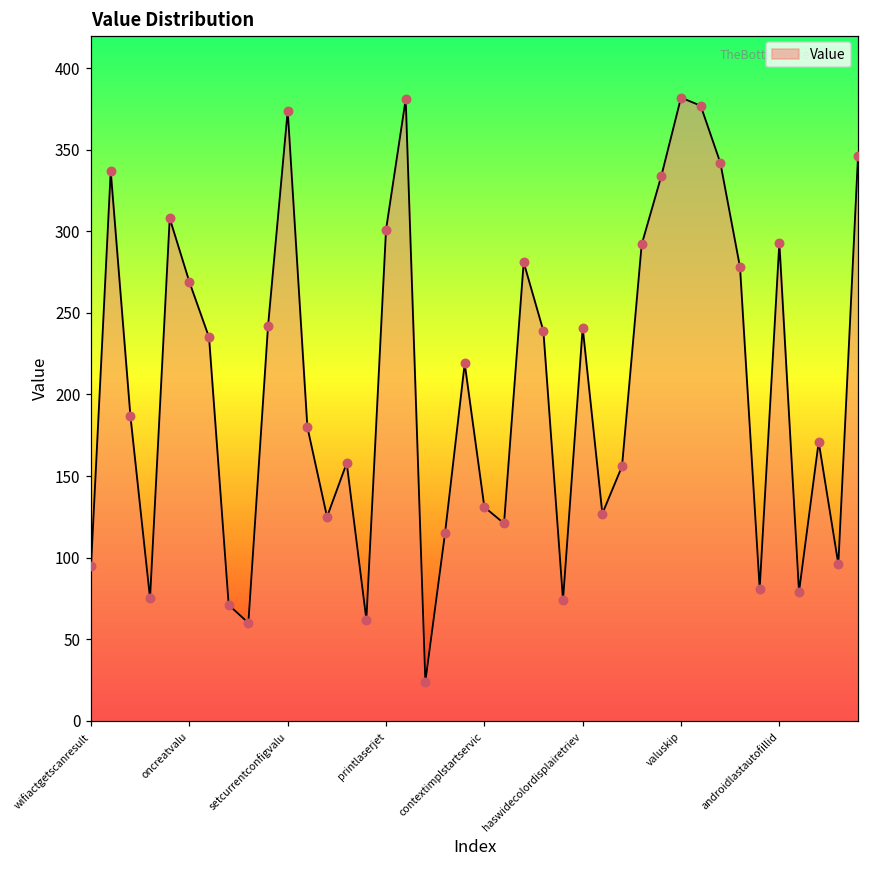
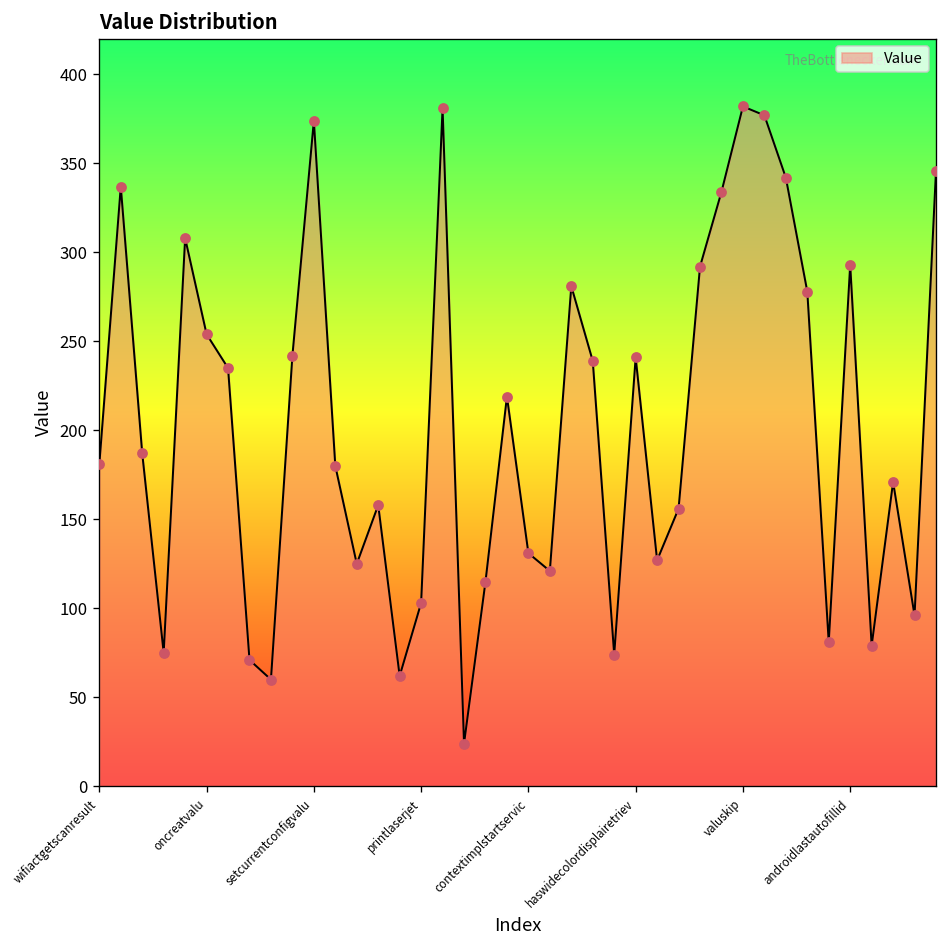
  {
-   "wifiactgetscanresult": 95,
-   "oncreatvalu": 269,
+   "wifiactgetscanresult": 181,
+   "oncreatvalu": 254,
    "setcurrentconfigvalu": 374,
-   "printlaserjet": 301,
+   "printlaserjet": 103,
    "contextimplstartservic": 131,
    "haswidecolordisplairetriev": 241,
    "valuskip": 382,
    "androidlastautofillid": 293
  }
